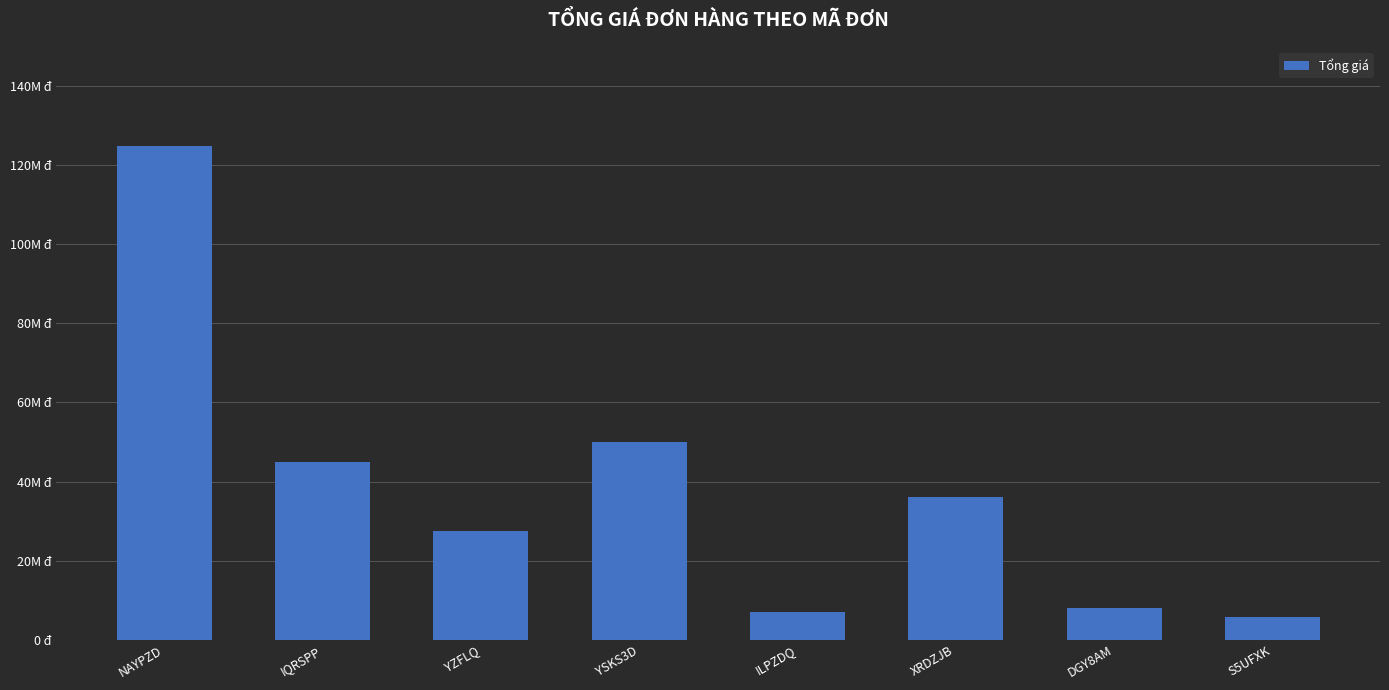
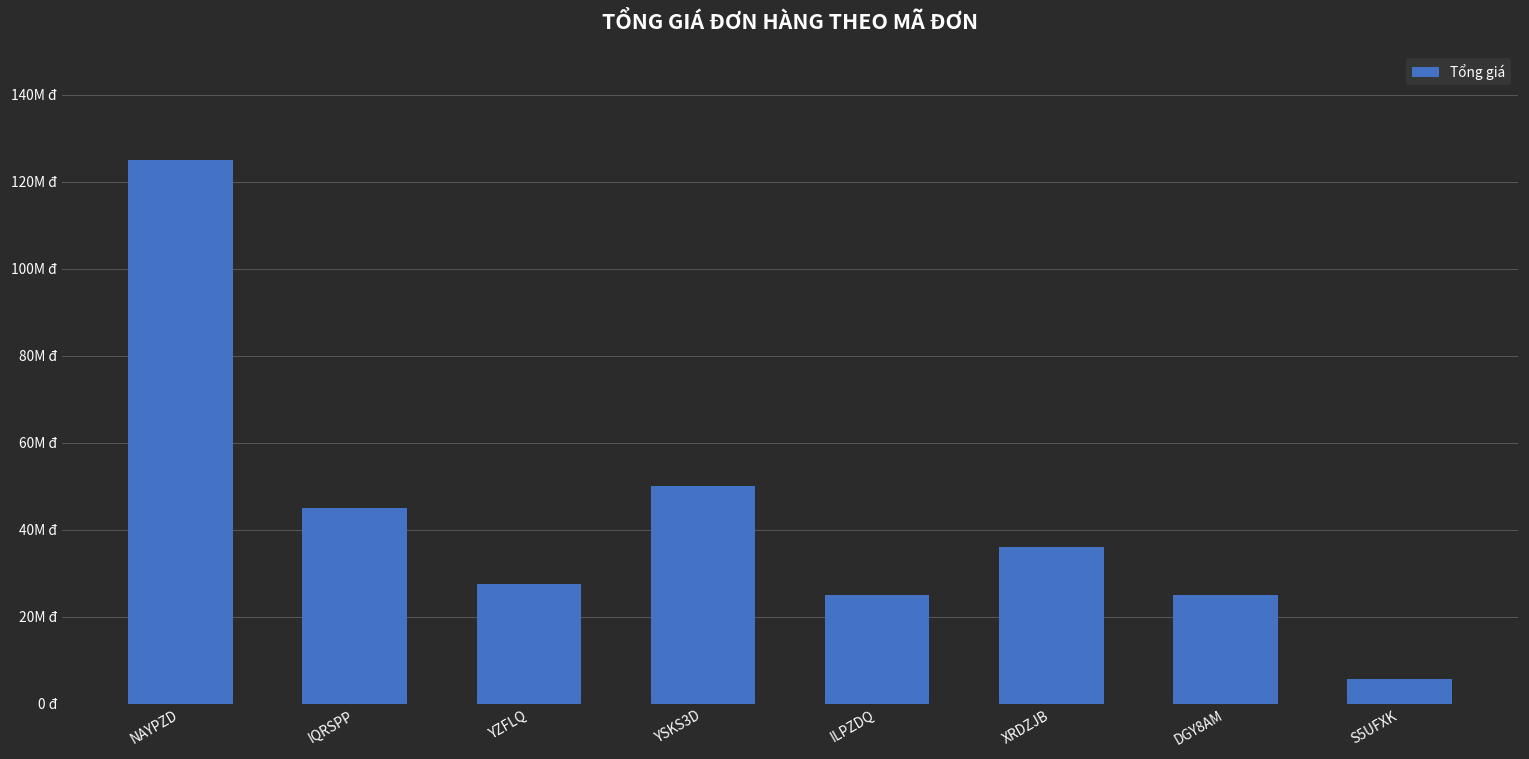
  {
    "NAYPZD": "125M đ",
    "IQRSPP": "45M đ",
    "YZFLQ": "28M đ",
    "YSKS3D": "50M đ",
-   "ILPZDQ": "7M đ",
+   "ILPZDQ": "25M đ",
    "XRDZJB": "36M đ",
-   "DGY8AM": "8M đ",
+   "DGY8AM": "25M đ",
    "S5UFXK": "6M đ"
  }
